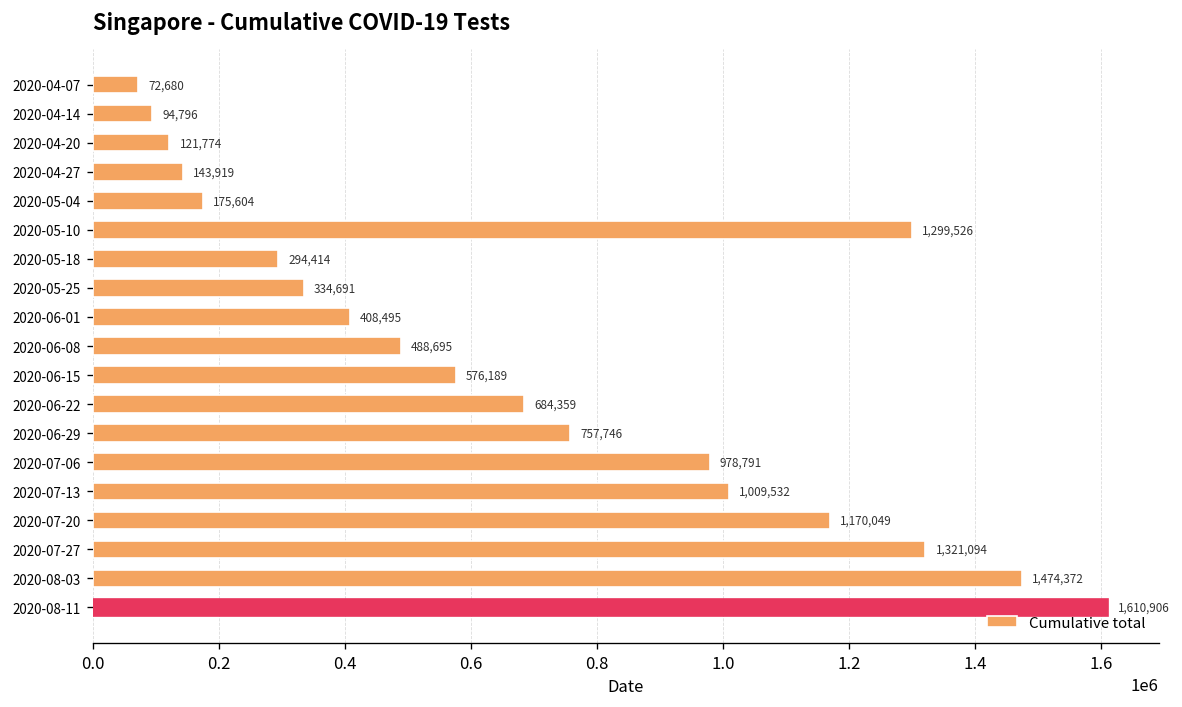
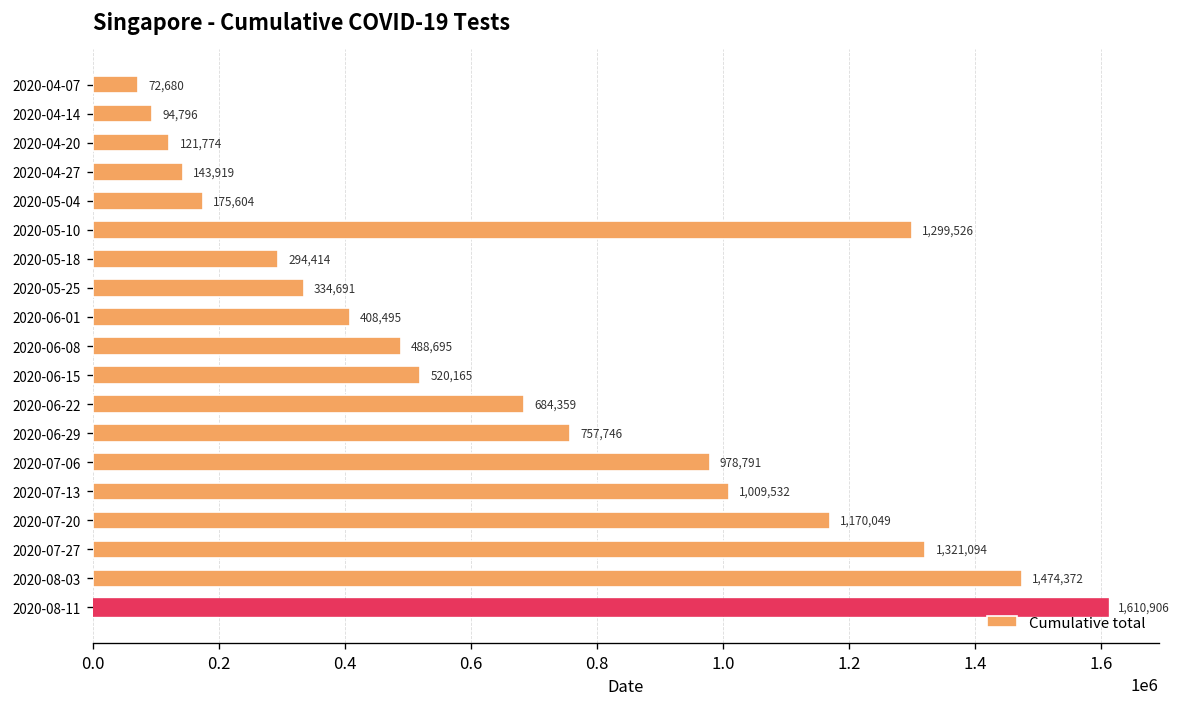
  {
    "2020-04-07": "72,680",
    "2020-04-14": "94,796",
    "2020-04-20": "121,774",
    "2020-04-27": "143,919",
    "2020-05-04": "175,604",
    "2020-05-10": "1,299,526",
    "2020-05-18": "294,414",
    "2020-05-25": "334,691",
    "2020-06-01": "408,495",
    "2020-06-08": "488,695",
-   "2020-06-15": "576,189",
+   "2020-06-15": "520,165",
    "2020-06-22": "684,359",
    "2020-06-29": "757,746",
    "2020-07-06": "978,791",
    "2020-07-13": "1,009,532",
    "2020-07-20": "1,170,049",
    "2020-07-27": "1,321,094",
    "2020-08-03": "1,474,372",
    "2020-08-11": "1,610,906"
  }
